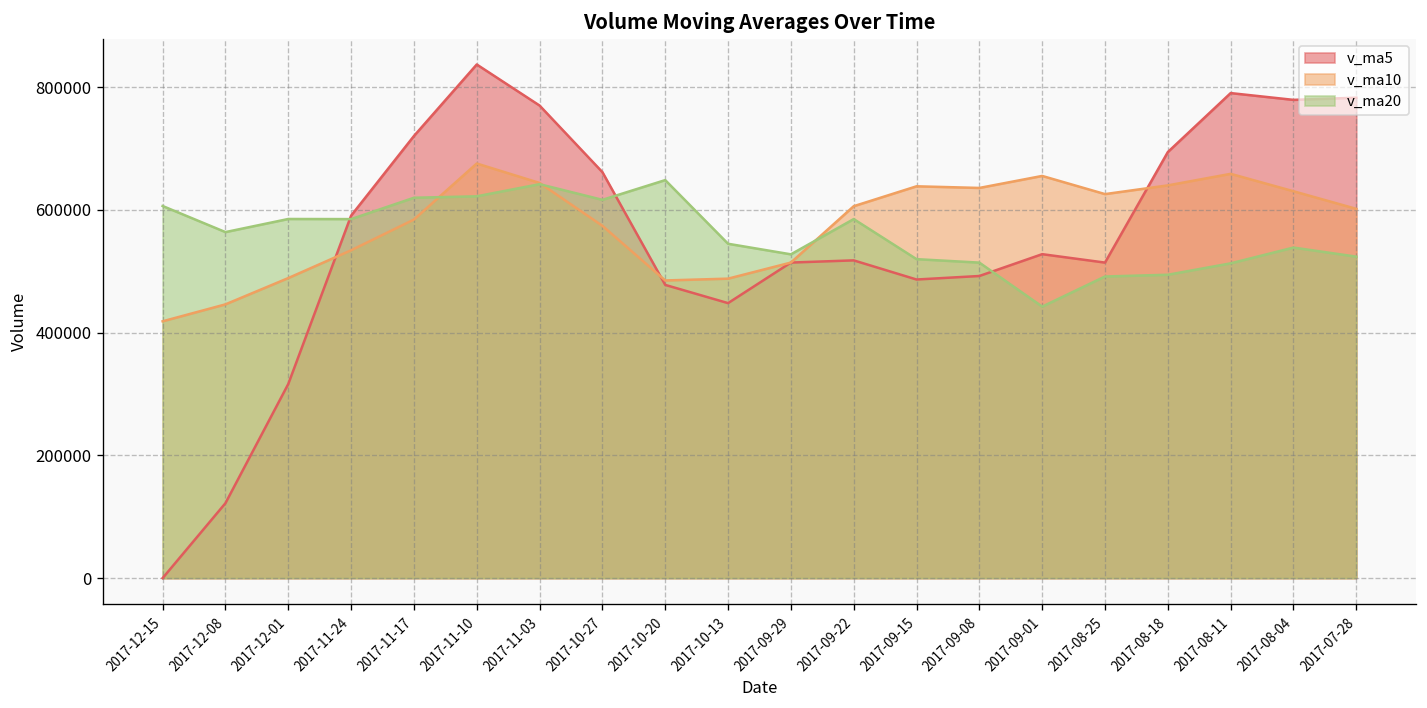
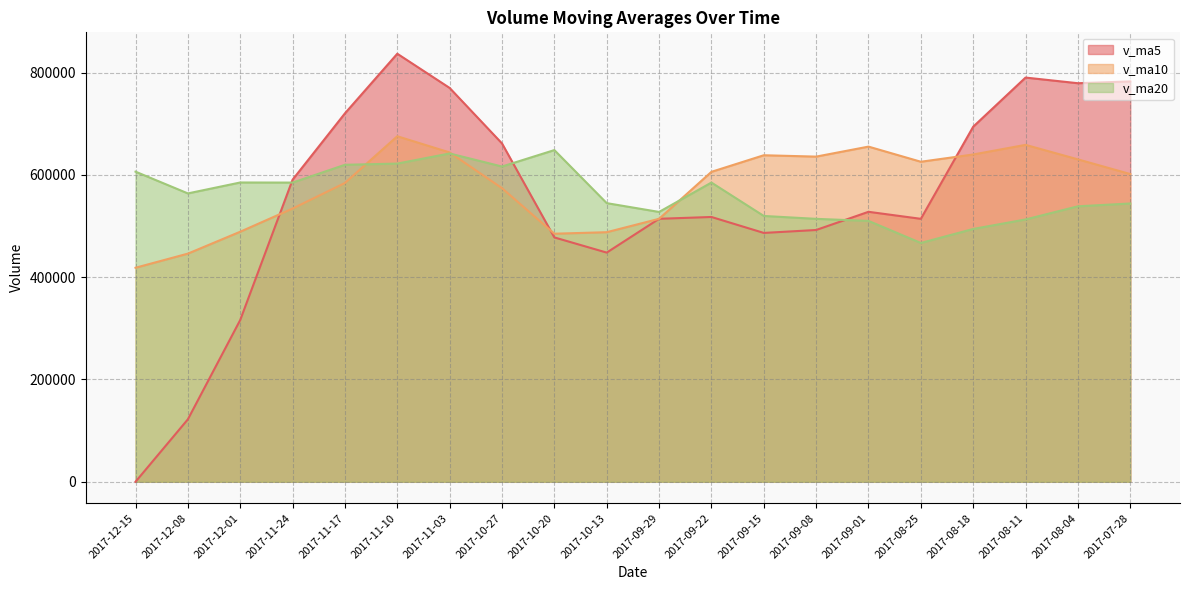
  {
    "v_ma20": {
      "2017-12-15": 610000,
      "2017-12-08": 560000,
      "2017-12-01": 590000,
      "2017-11-24": 590000,
      "2017-11-17": 620000,
      "2017-11-10": 620000,
      "2017-10-27": 620000,
      "2017-10-20": 650000,
      "2017-10-13": 540000,
      "2017-09-29": 530000,
      "2017-09-22": 590000,
      "2017-09-15": 520000,
      "2017-09-08": 510000,
-     "2017-09-01": 440000,
-     "2017-08-25": 490000,
+     "2017-09-01": 510000,
+     "2017-08-25": 470000,
      "2017-08-18": 490000,
      "2017-08-11": 510000,
      "2017-08-04": 540000,
-     "2017-07-28": 520000
+     "2017-07-28": 540000
    }
  }
